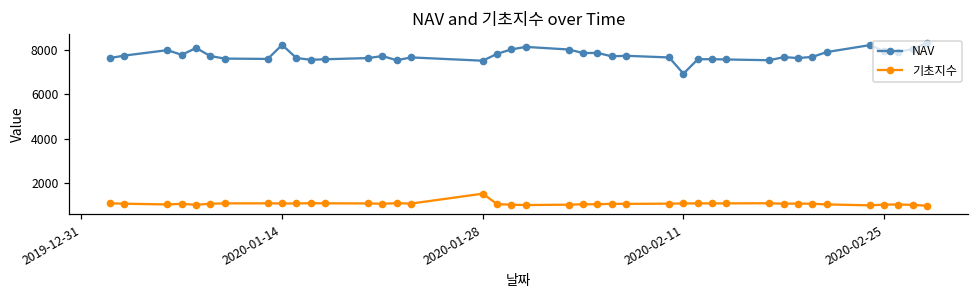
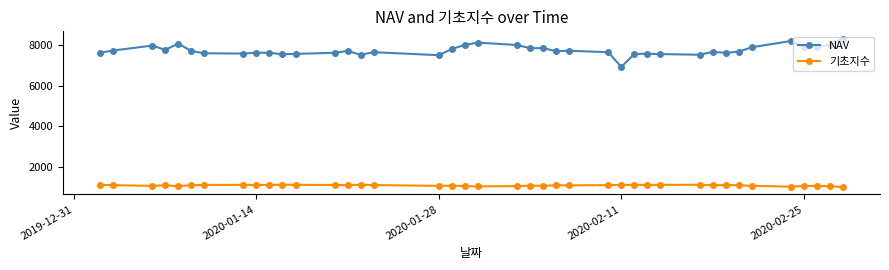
  {
    "NAV": {
-     "2020-01-14": 8200,
+     "2020-01-14": 7600,
      "2020-01-28": 7500,
      "2020-02-11": 6900
    },
    "기초지수": {
      "2020-01-14": 1100,
-     "2020-01-28": 1500,
+     "2020-01-28": 1100,
      "2020-02-11": 1100,
      "2020-02-25": 1000
    }
  }
